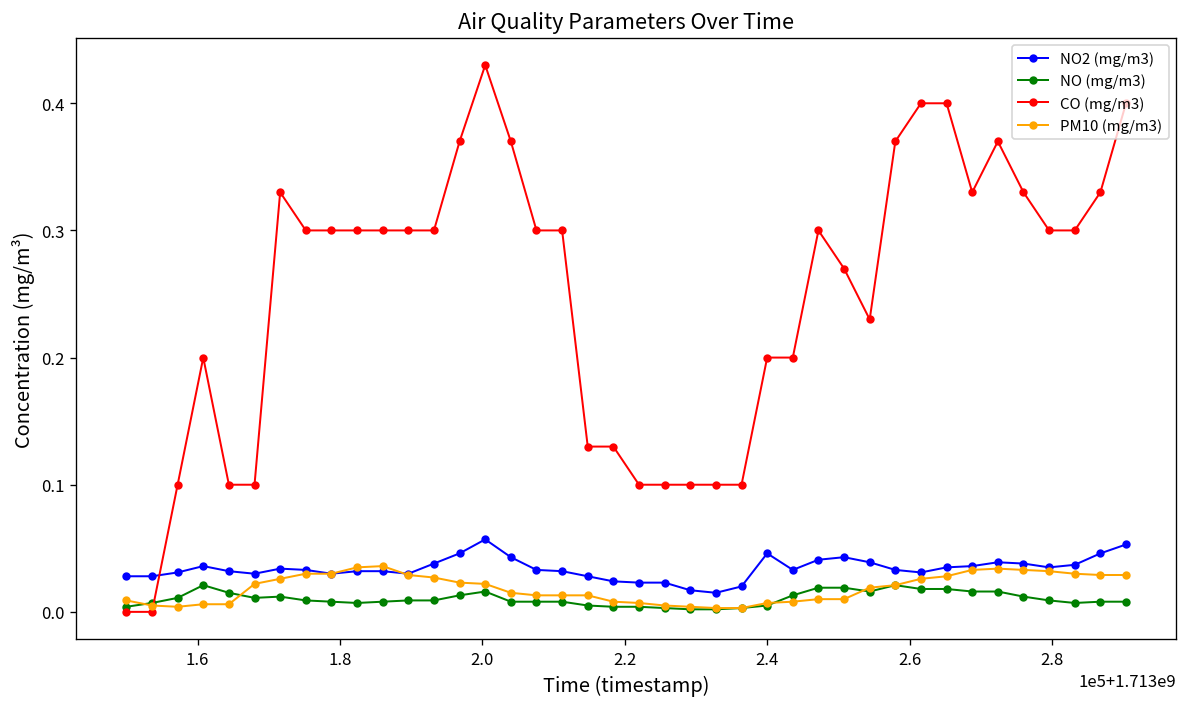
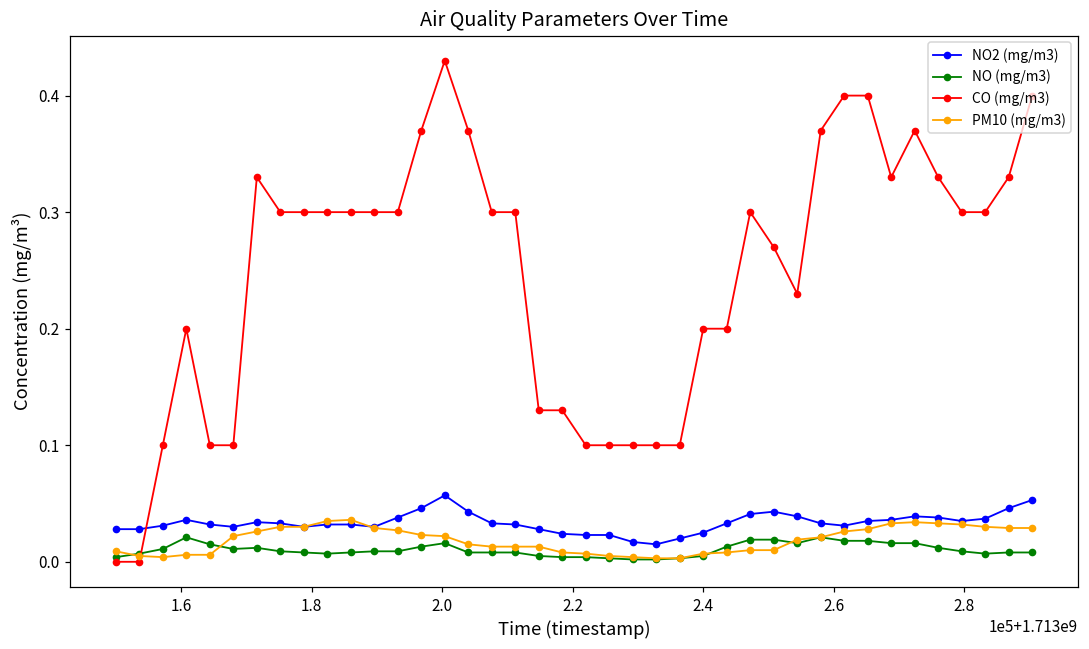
  {
    "NO2 (mg/m3)": {
-     "2.4": 0.046
+     "2.4": 0.025
    },
    "CO (mg/m3)": {
      "2.4": 0.200
    }
  }
